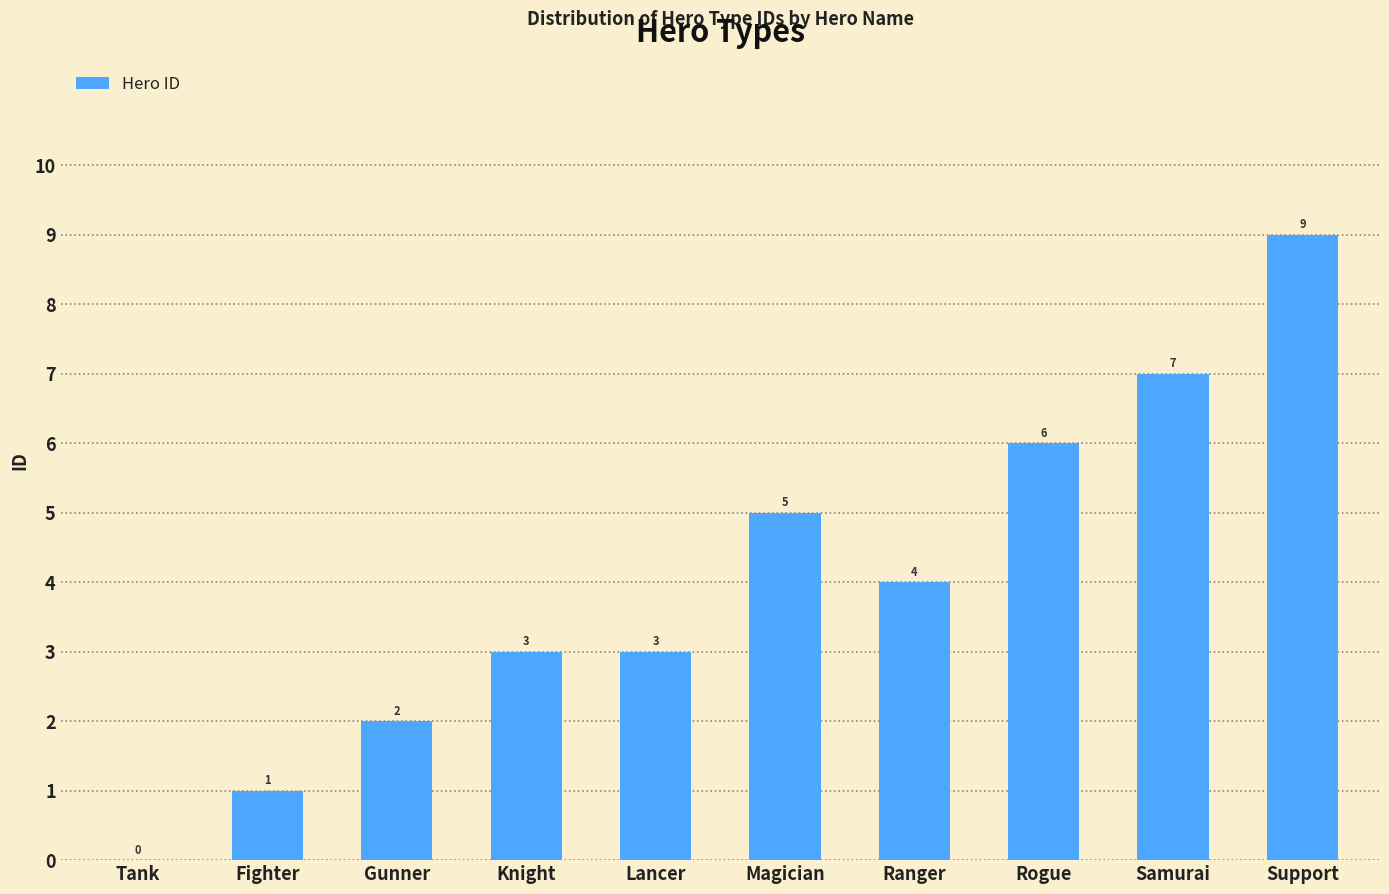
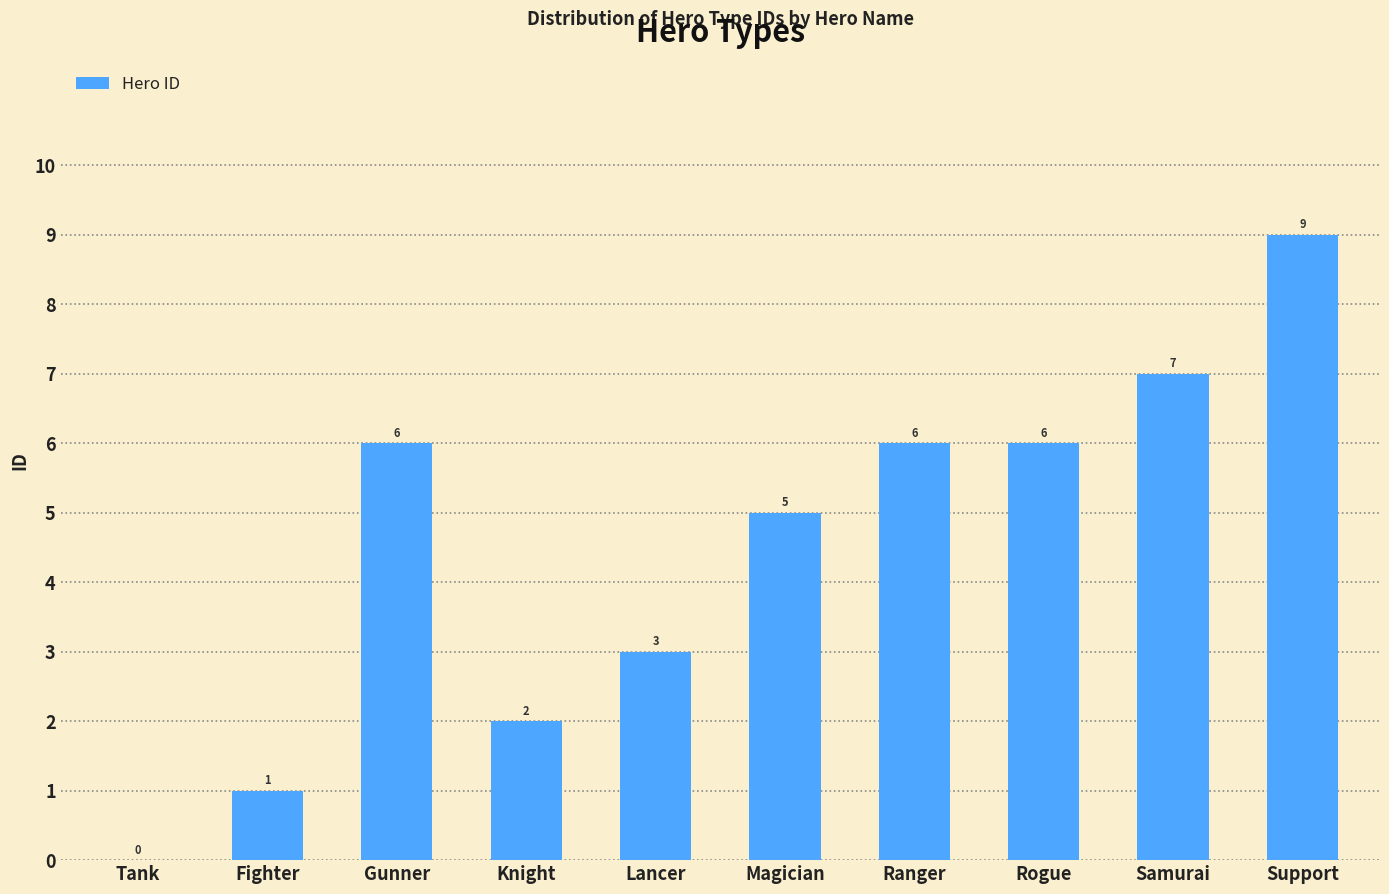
  {
    "Tank": 0,
    "Fighter": 1,
-   "Gunner": 2,
-   "Knight": 3,
+   "Gunner": 6,
+   "Knight": 2,
    "Lancer": 3,
    "Magician": 5,
-   "Ranger": 4,
+   "Ranger": 6,
    "Rogue": 6,
    "Samurai": 7,
    "Support": 9
  }
